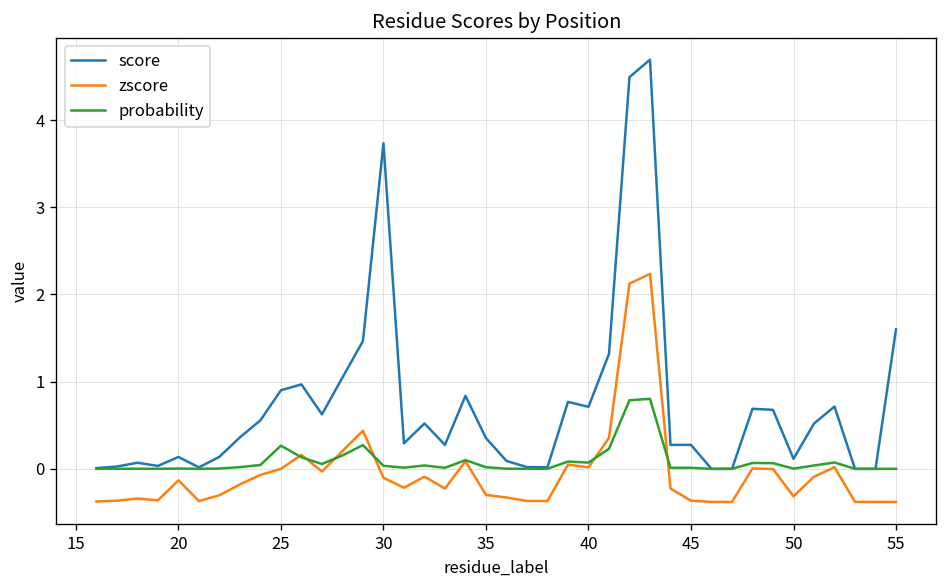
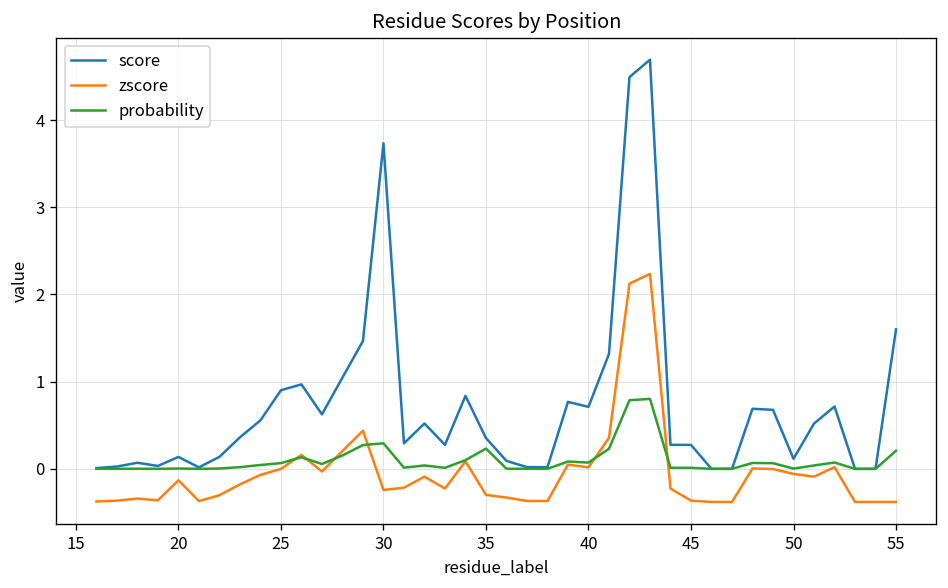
  {
    "score": {
      "20": 0.1,
      "25": 0.9,
      "30": 3.7,
      "35": 0.4,
      "40": 0.7,
      "45": 0.3,
      "50": 0.1,
      "55": 1.6
    },
    "zscore": {
      "20": -0.1,
      "25": 0.0,
-     "30": -0.1,
+     "30": -0.2,
      "35": -0.3,
      "40": 0.0,
      "45": -0.4,
-     "50": -0.3,
+     "50": -0.1,
      "55": -0.4
    },
    "probability": {
      "20": 0.0,
-     "25": 0.3,
-     "30": 0.0,
-     "35": 0.0,
+     "25": 0.1,
+     "30": 0.3,
+     "35": 0.2,
      "40": 0.1,
      "45": 0.0,
      "50": 0.0,
-     "55": 0.0
+     "55": 0.2
    }
  }
